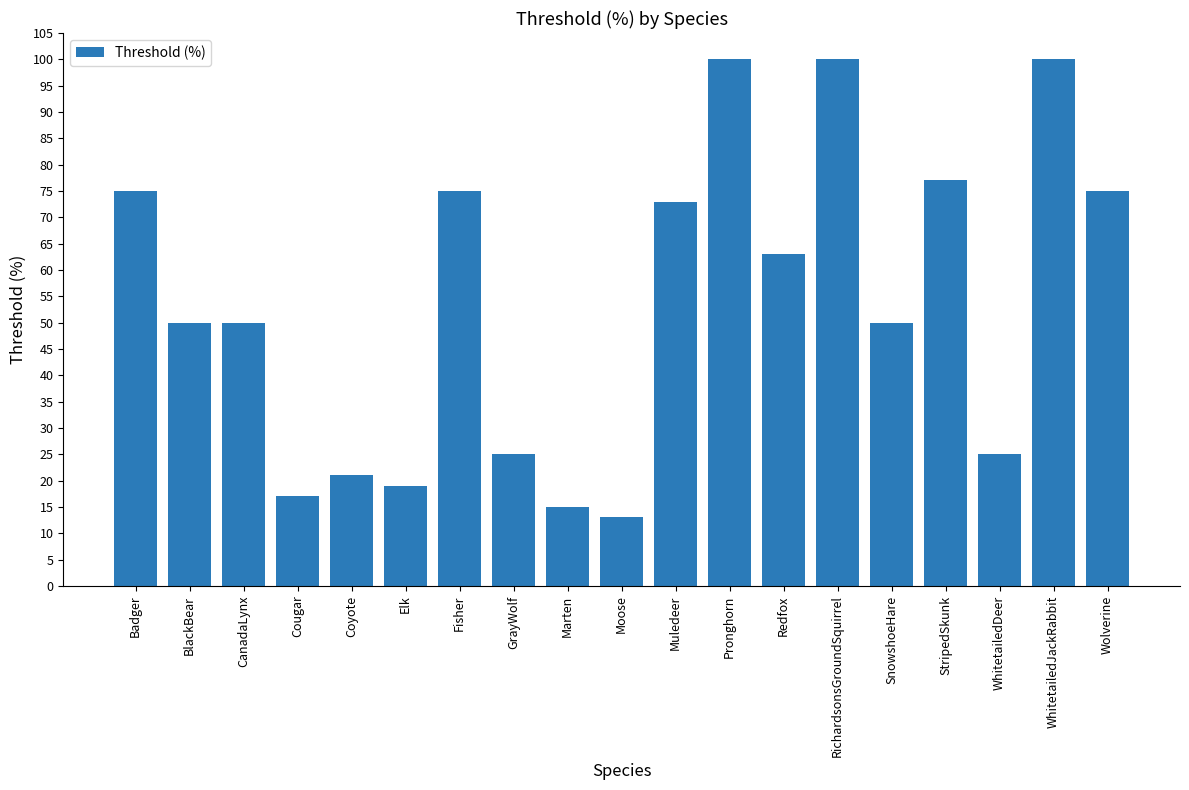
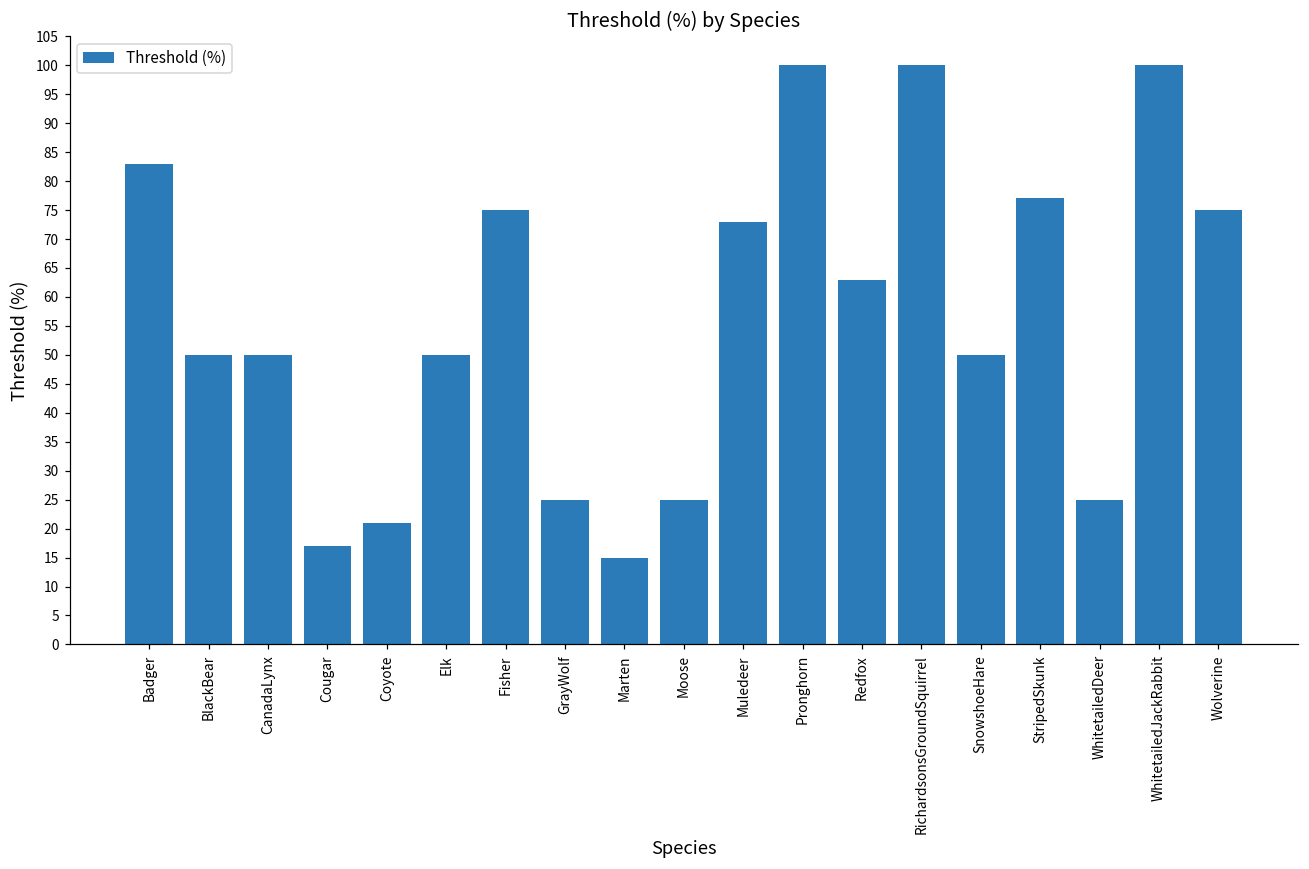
  {
-   "Badger": 75,
+   "Badger": 83,
    "BlackBear": 50,
    "CanadaLynx": 50,
    "Cougar": 17,
    "Coyote": 21,
-   "Elk": 19,
+   "Elk": 50,
    "Fisher": 75,
    "GrayWolf": 25,
    "Marten": 15,
-   "Moose": 13,
+   "Moose": 25,
    "Muledeer": 73,
    "Pronghorn": 100,
    "Redfox": 63,
    "RichardsonsGroundSquirrel": 100,
    "SnowshoeHare": 50,
    "StripedSkunk": 77,
    "WhitetailedDeer": 25,
    "WhitetailedJackRabbit": 100,
    "Wolverine": 75
  }
